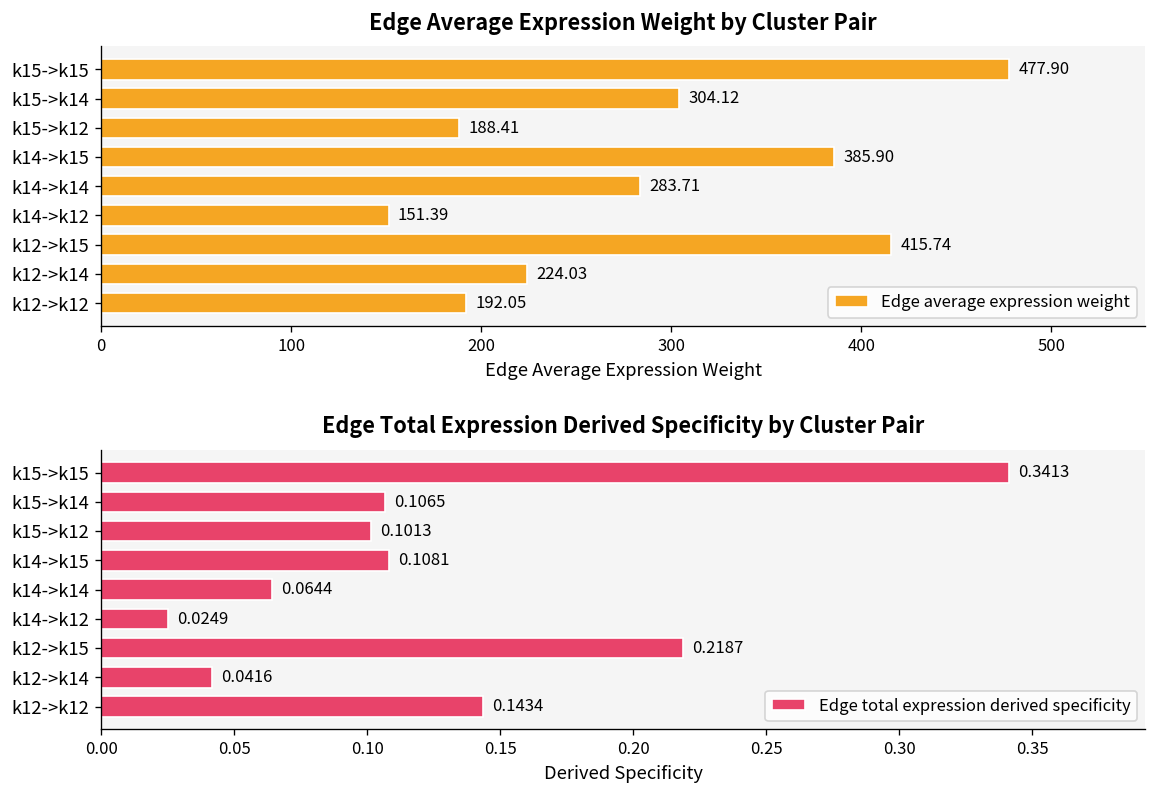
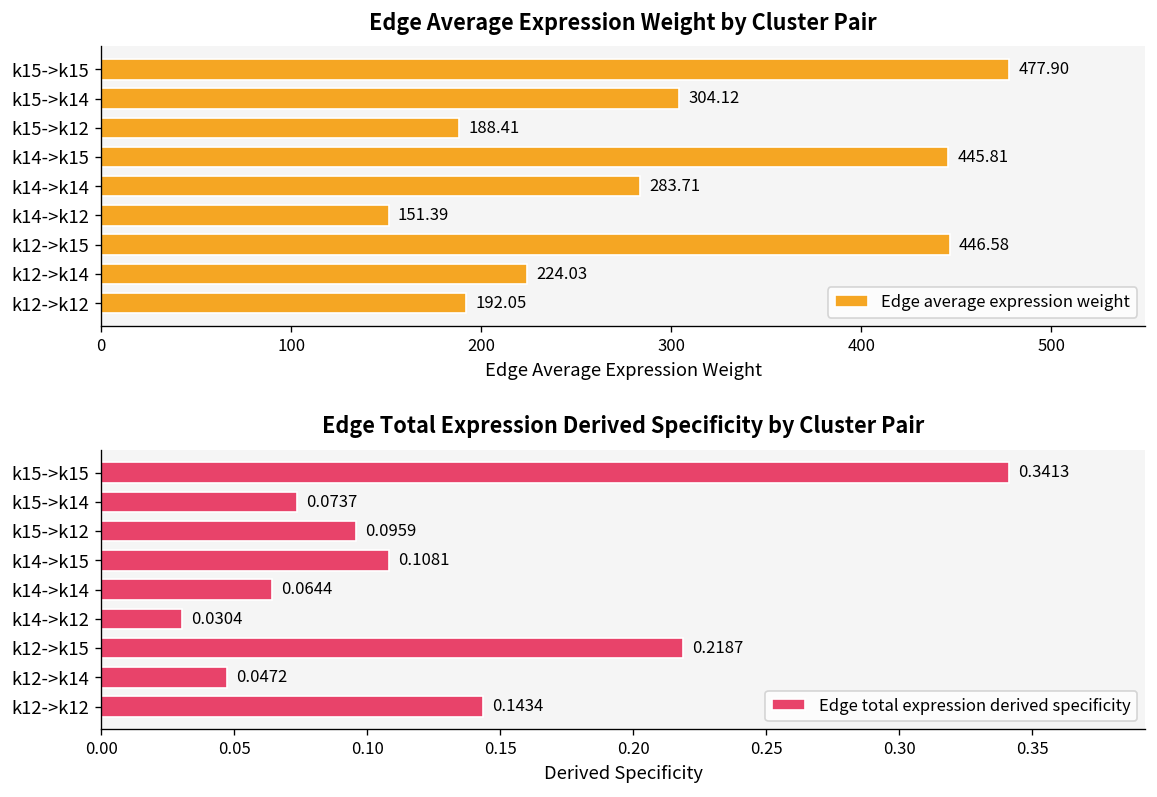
  {
    "Edge Average Expression Weight by Cluster Pair": {
      "k15->k15": 477.90,
      "k15->k14": 304.12,
      "k15->k12": 188.41,
-     "k14->k15": 385.90,
+     "k14->k15": 445.81,
      "k14->k14": 283.71,
      "k14->k12": 151.39,
-     "k12->k15": 415.74,
+     "k12->k15": 446.58,
      "k12->k14": 224.03,
      "k12->k12": 192.05
    },
    "Edge Total Expression Derived Specificity by Cluster Pair": {
      "k15->k15": 0.3413,
-     "k15->k14": 0.1065,
-     "k15->k12": 0.1013,
+     "k15->k14": 0.0737,
+     "k15->k12": 0.0959,
      "k14->k15": 0.1081,
      "k14->k14": 0.0644,
-     "k14->k12": 0.0249,
+     "k14->k12": 0.0304,
      "k12->k15": 0.2187,
-     "k12->k14": 0.0416,
+     "k12->k14": 0.0472,
      "k12->k12": 0.1434
    }
  }
